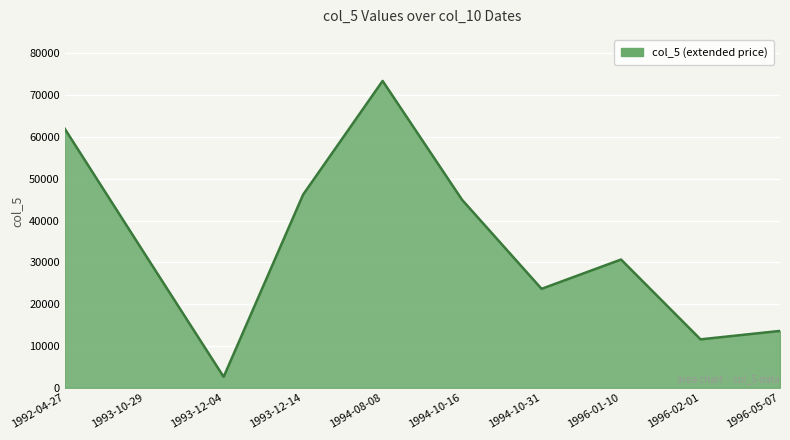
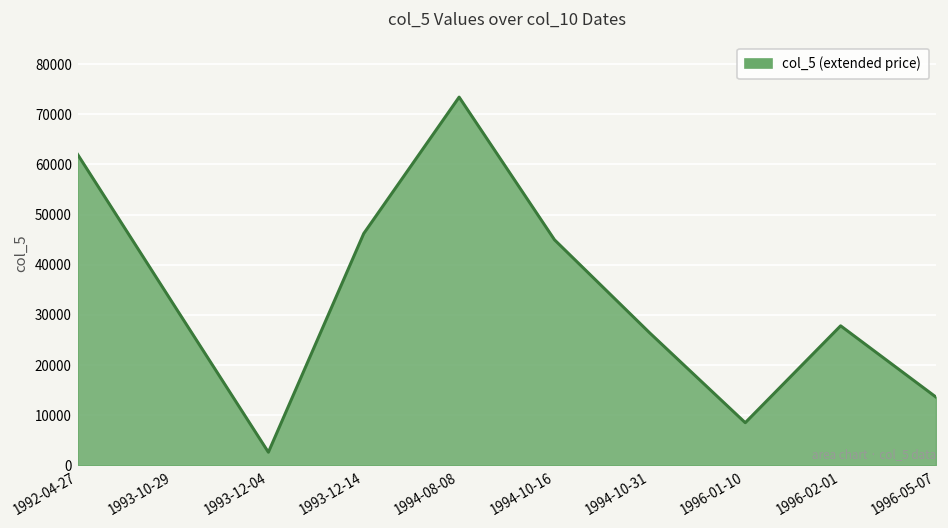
  {
    "1992-04-27": 62000,
    "1993-10-29": 32000,
    "1993-12-04": 3000,
    "1993-12-14": 46000,
    "1994-08-08": 73000,
    "1994-10-16": 45000,
-   "1994-10-31": 24000,
-   "1996-01-10": 31000,
-   "1996-02-01": 12000,
+   "1994-10-31": 26000,
+   "1996-01-10": 9000,
+   "1996-02-01": 28000,
    "1996-05-07": 14000
  }
